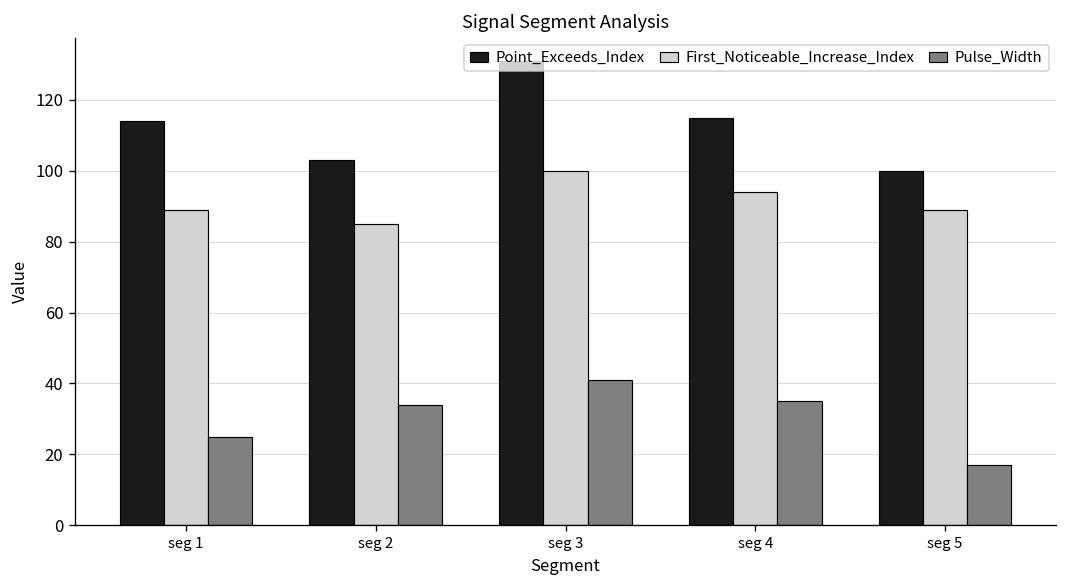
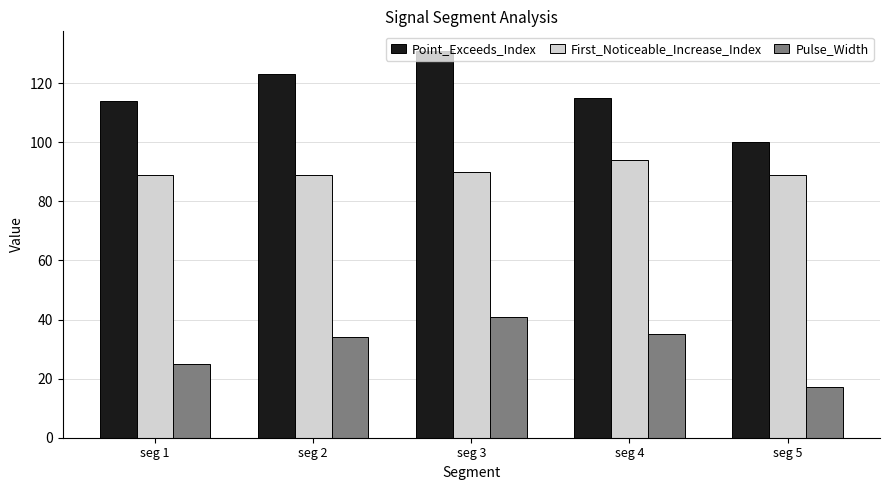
  {
    "Point_Exceeds_Index": {
      "seg 1": 114,
-     "seg 2": 103,
+     "seg 2": 123,
      "seg 4": 115,
      "seg 5": 100
    },
    "First_Noticeable_Increase_Index": {
      "seg 1": 89,
-     "seg 2": 85,
-     "seg 3": 100,
+     "seg 2": 89,
+     "seg 3": 90,
      "seg 4": 94,
      "seg 5": 89
    },
    "Pulse_Width": {
      "seg 1": 25,
      "seg 2": 34,
      "seg 3": 41,
      "seg 4": 35,
      "seg 5": 17
    }
  }
